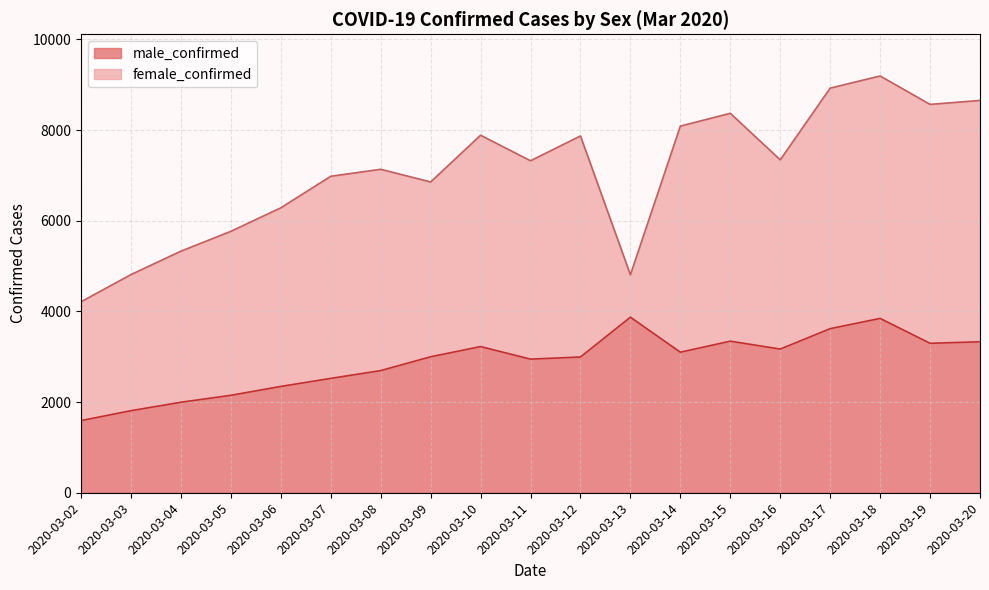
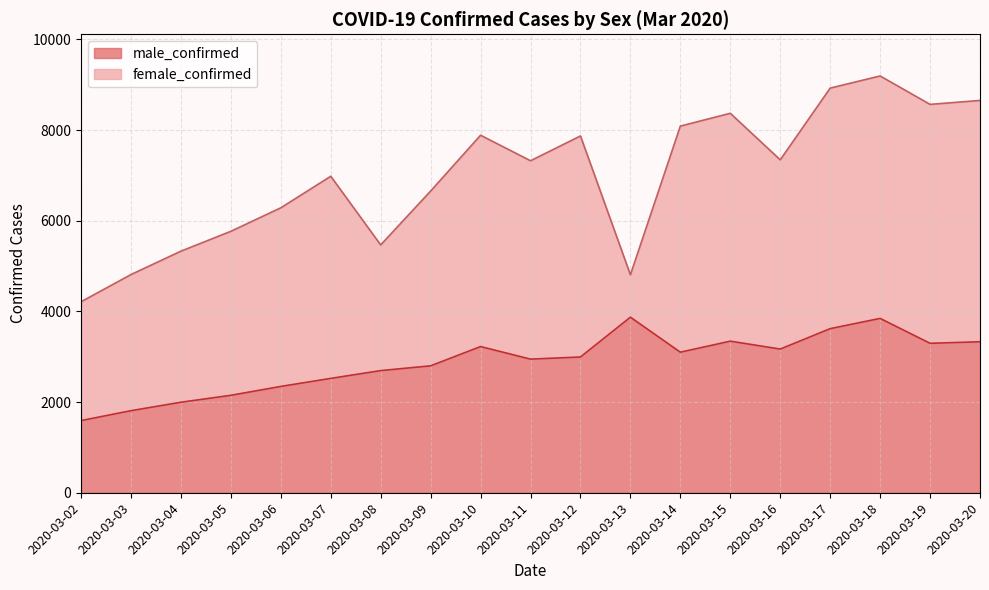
  {
    "male_confirmed": {
      "2020-03-02": 1600,
      "2020-03-03": 1800,
      "2020-03-04": 2000,
      "2020-03-05": 2100,
      "2020-03-06": 2300,
      "2020-03-07": 2500,
      "2020-03-08": 2700,
-     "2020-03-09": 3000,
+     "2020-03-09": 2800,
      "2020-03-10": 3200,
      "2020-03-11": 2900,
      "2020-03-12": 3000,
      "2020-03-13": 3900,
      "2020-03-14": 3100,
      "2020-03-15": 3300,
      "2020-03-16": 3200,
      "2020-03-17": 3600,
      "2020-03-18": 3800,
      "2020-03-19": 3300,
      "2020-03-20": 3300
    },
    "female_confirmed": {
      "2020-03-02": 2600,
      "2020-03-03": 3000,
      "2020-03-04": 3300,
      "2020-03-05": 3600,
      "2020-03-06": 3900,
      "2020-03-07": 4500,
-     "2020-03-08": 4400,
+     "2020-03-08": 2800,
      "2020-03-09": 3900,
      "2020-03-10": 4700,
      "2020-03-11": 4400,
      "2020-03-12": 4900,
      "2020-03-13": 900,
      "2020-03-14": 5000,
      "2020-03-15": 5000,
      "2020-03-16": 4200,
      "2020-03-17": 5300,
      "2020-03-18": 5300,
      "2020-03-19": 5300,
      "2020-03-20": 5300
    }
  }
